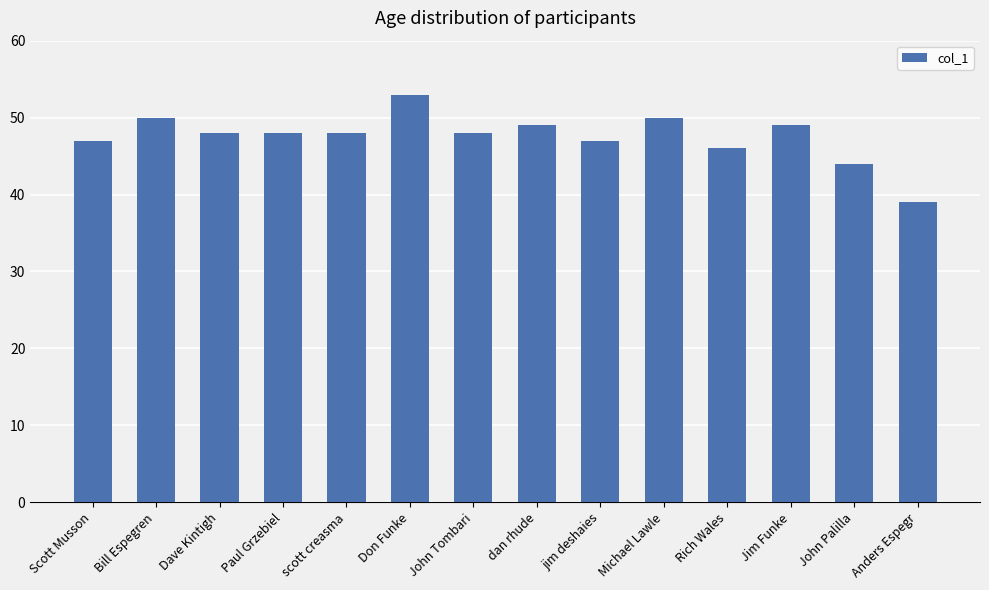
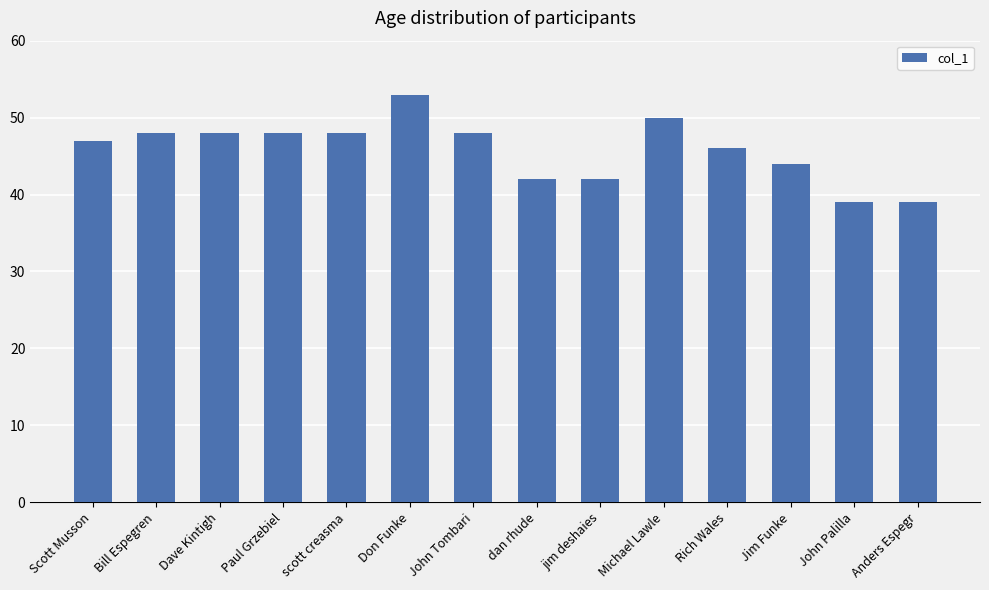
  {
    "Scott Musson": 47,
-   "Bill Espegren": 50,
+   "Bill Espegren": 48,
    "Dave Kintigh": 48,
    "Paul Grzebiel": 48,
    "scott creasma": 48,
    "Don Funke": 53,
    "John Tombari": 48,
-   "dan rhude": 49,
-   "jim deshaies": 47,
+   "dan rhude": 42,
+   "jim deshaies": 42,
    "Michael Lawle": 50,
    "Rich Wales": 46,
-   "Jim Funke": 49,
-   "John Palilla": 44,
+   "Jim Funke": 44,
+   "John Palilla": 39,
    "Anders Espegr": 39
  }
